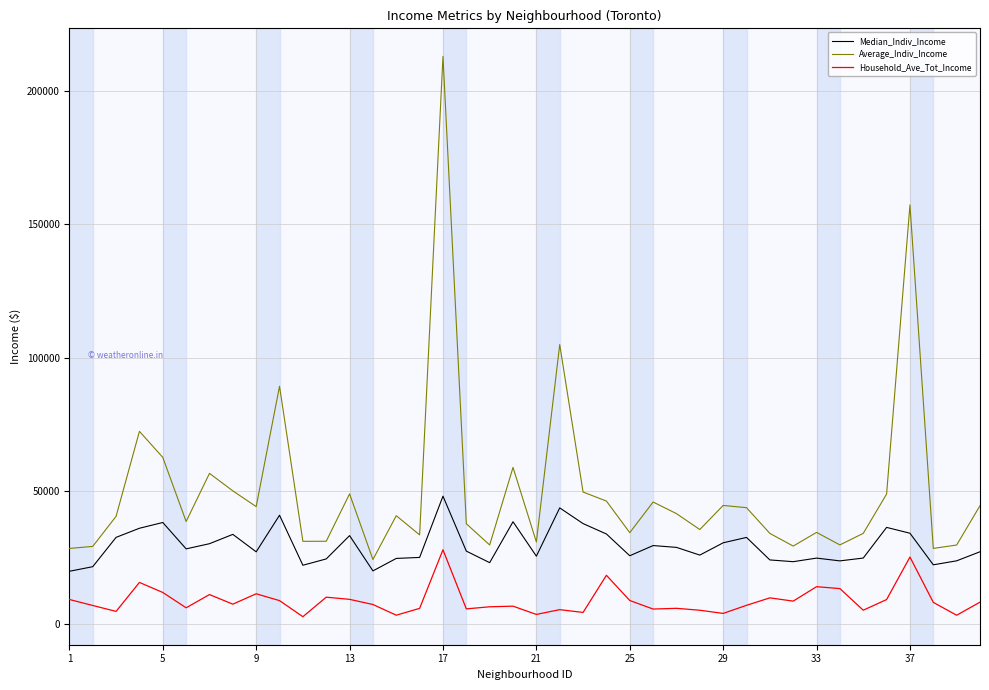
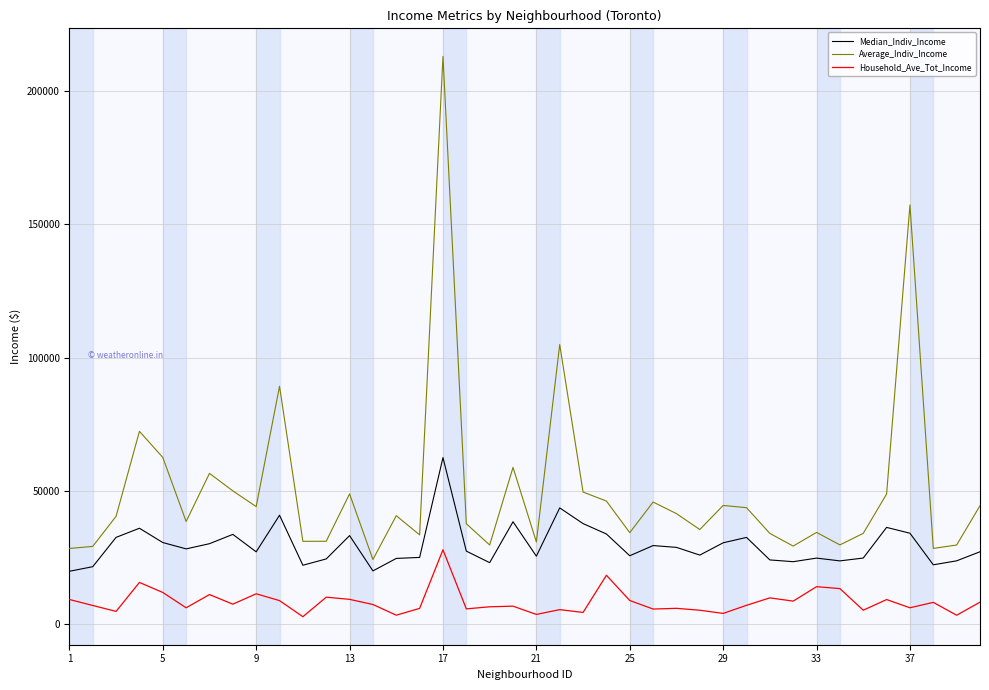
  {
    "Median_Indiv_Income": {
      "1": 20000,
-     "5": 38000,
+     "5": 31000,
      "9": 27000,
      "13": 33000,
-     "17": 48000,
+     "17": 62000,
      "21": 25000,
      "25": 26000,
      "29": 30000,
      "33": 25000,
      "37": 34000
    },
    "Average_Indiv_Income": {
      "1": 28000,
      "5": 62000,
      "9": 44000,
      "13": 49000,
      "17": 213000,
      "21": 31000,
      "25": 34000,
      "29": 44000,
      "33": 34000,
      "37": 157000
    },
    "Household_Ave_Tot_Income": {
      "1": 9000,
      "5": 12000,
      "9": 11000,
      "13": 9000,
      "17": 28000,
      "21": 4000,
      "25": 9000,
      "29": 4000,
      "33": 14000,
-     "37": 25000
+     "37": 6000
    }
  }
